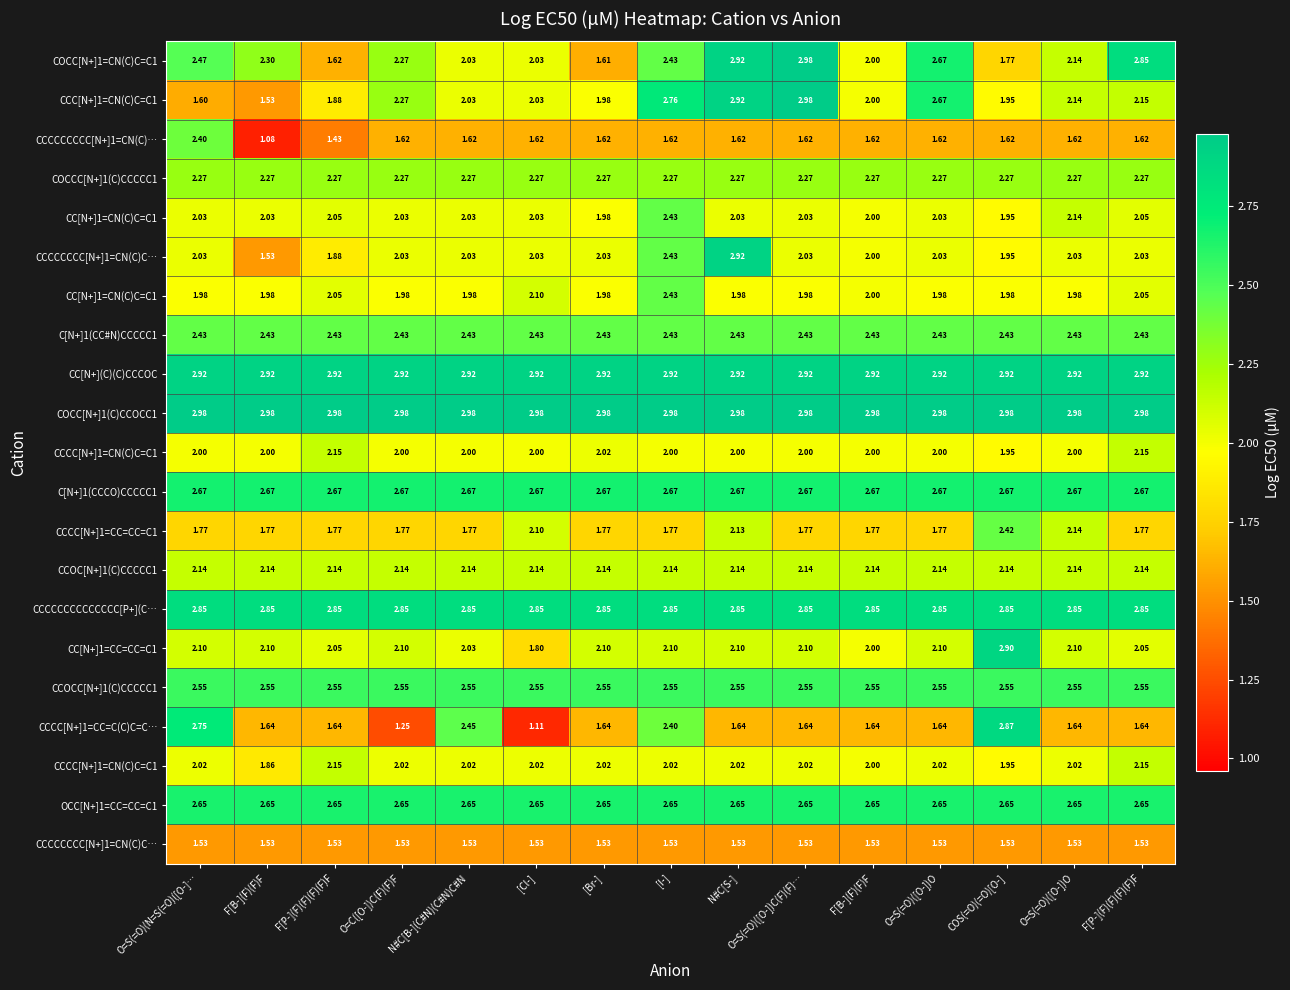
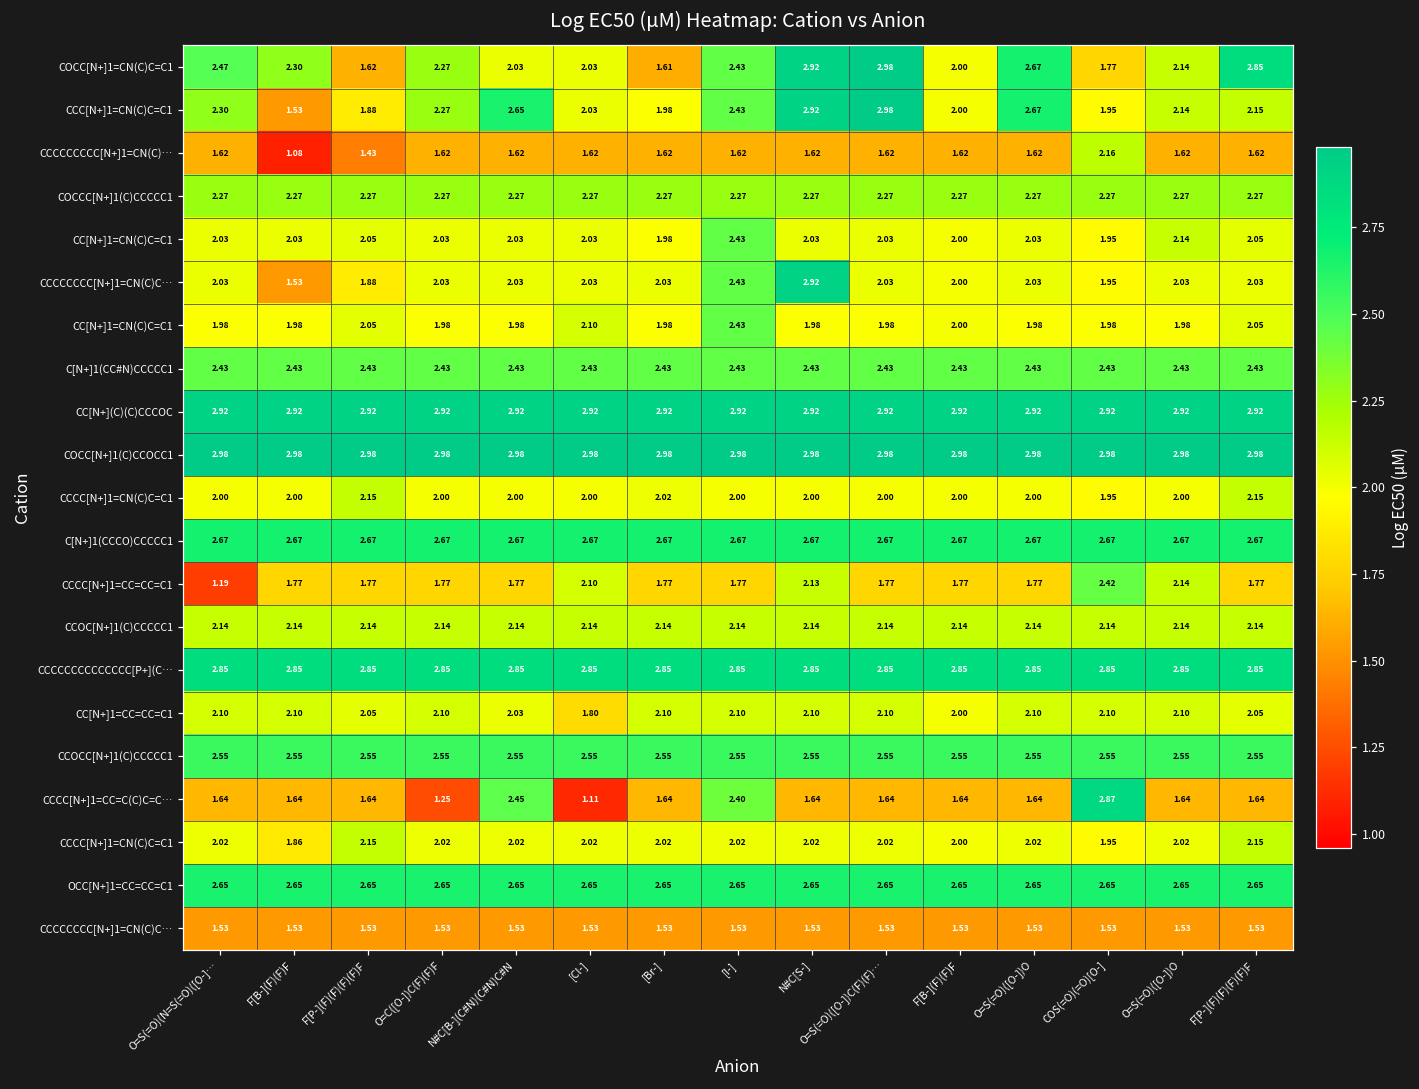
  {
    "COCC[N+]1=CN(C)C=C1": {
      "O=S(=O)(N=S(=O)([O-]…": 2.47,
      "O=C([O-])C(F)(F)F": 2.27,
      "N#C[B-](C#N)(C#N)C#N": 2.03,
      "[Cl-]": 2.03,
      "[Br-]": 1.61,
      "[I-]": 2.43,
      "N#C[S-]": 2.92,
      "O=S(=O)([O-])C(F)(F)…": 2.98,
      "COS(=O)(=O)[O-]": 1.77
    },
    "CCC[N+]1=CN(C)C=C1": {
-     "O=S(=O)(N=S(=O)([O-]…": 1.60,
+     "O=S(=O)(N=S(=O)([O-]…": 2.30,
      "O=C([O-])C(F)(F)F": 2.27,
-     "N#C[B-](C#N)(C#N)C#N": 2.03,
+     "N#C[B-](C#N)(C#N)C#N": 2.65,
      "[Cl-]": 2.03,
      "[Br-]": 1.98,
-     "[I-]": 2.76,
+     "[I-]": 2.43,
      "N#C[S-]": 2.92,
      "O=S(=O)([O-])C(F)(F)…": 2.98,
      "COS(=O)(=O)[O-]": 1.95
    },
    "CCCCCCCCC[N+]1=CN(C)…": {
-     "O=S(=O)(N=S(=O)([O-]…": 2.40,
+     "O=S(=O)(N=S(=O)([O-]…": 1.62,
      "O=C([O-])C(F)(F)F": 1.62,
      "N#C[B-](C#N)(C#N)C#N": 1.62,
      "[Cl-]": 1.62,
      "[Br-]": 1.62,
      "[I-]": 1.62,
      "N#C[S-]": 1.62,
      "O=S(=O)([O-])C(F)(F)…": 1.62,
-     "COS(=O)(=O)[O-]": 1.62
+     "COS(=O)(=O)[O-]": 2.16
    },
    "COCCC[N+]1(C)CCCCC1": {
      "O=S(=O)(N=S(=O)([O-]…": 2.27,
      "O=C([O-])C(F)(F)F": 2.27,
      "N#C[B-](C#N)(C#N)C#N": 2.27,
      "[Cl-]": 2.27,
      "[Br-]": 2.27,
      "[I-]": 2.27,
      "N#C[S-]": 2.27,
      "O=S(=O)([O-])C(F)(F)…": 2.27,
      "COS(=O)(=O)[O-]": 2.27
    },
    "C[N+]1(CC#N)CCCCC1": {
      "O=S(=O)(N=S(=O)([O-]…": 2.43,
      "O=C([O-])C(F)(F)F": 2.43,
      "N#C[B-](C#N)(C#N)C#N": 2.43,
      "[Cl-]": 2.43,
      "[Br-]": 2.43,
      "[I-]": 2.43,
      "N#C[S-]": 2.43,
      "O=S(=O)([O-])C(F)(F)…": 2.43,
      "COS(=O)(=O)[O-]": 2.43
    },
    "CC[N+](C)(C)CCCOC": {
      "O=S(=O)(N=S(=O)([O-]…": 2.92,
      "O=C([O-])C(F)(F)F": 2.92,
      "N#C[B-](C#N)(C#N)C#N": 2.92,
      "[Cl-]": 2.92,
      "[Br-]": 2.92,
      "[I-]": 2.92,
      "N#C[S-]": 2.92,
      "O=S(=O)([O-])C(F)(F)…": 2.92,
      "COS(=O)(=O)[O-]": 2.92
    },
    "COCC[N+]1(C)CCOCC1": {
      "O=S(=O)(N=S(=O)([O-]…": 2.98,
      "O=C([O-])C(F)(F)F": 2.98,
      "N#C[B-](C#N)(C#N)C#N": 2.98,
      "[Cl-]": 2.98,
      "[Br-]": 2.98,
      "[I-]": 2.98,
      "N#C[S-]": 2.98,
      "O=S(=O)([O-])C(F)(F)…": 2.98,
      "COS(=O)(=O)[O-]": 2.98
    },
    "C[N+]1(CCCO)CCCCC1": {
      "O=S(=O)(N=S(=O)([O-]…": 2.67,
      "O=C([O-])C(F)(F)F": 2.67,
      "N#C[B-](C#N)(C#N)C#N": 2.67,
      "[Cl-]": 2.67,
      "[Br-]": 2.67,
      "[I-]": 2.67,
      "N#C[S-]": 2.67,
      "O=S(=O)([O-])C(F)(F)…": 2.67,
      "COS(=O)(=O)[O-]": 2.67
    },
    "CCCC[N+]1=CC=CC=C1": {
-     "O=S(=O)(N=S(=O)([O-]…": 1.77,
+     "O=S(=O)(N=S(=O)([O-]…": 1.19,
      "O=C([O-])C(F)(F)F": 1.77,
      "N#C[B-](C#N)(C#N)C#N": 1.77,
      "[Cl-]": 2.10,
      "[Br-]": 1.77,
      "[I-]": 1.77,
      "N#C[S-]": 2.13,
      "O=S(=O)([O-])C(F)(F)…": 1.77,
      "COS(=O)(=O)[O-]": 2.42
    },
    "CCOC[N+]1(C)CCCCC1": {
      "O=S(=O)(N=S(=O)([O-]…": 2.14,
      "O=C([O-])C(F)(F)F": 2.14,
      "N#C[B-](C#N)(C#N)C#N": 2.14,
      "[Cl-]": 2.14,
      "[Br-]": 2.14,
      "[I-]": 2.14,
      "N#C[S-]": 2.14,
      "O=S(=O)([O-])C(F)(F)…": 2.14,
      "COS(=O)(=O)[O-]": 2.14
    },
    "CCCCCCCCCCCCCC[P+](C…": {
      "O=S(=O)(N=S(=O)([O-]…": 2.85,
      "O=C([O-])C(F)(F)F": 2.85,
      "N#C[B-](C#N)(C#N)C#N": 2.85,
      "[Cl-]": 2.85,
      "[Br-]": 2.85,
      "[I-]": 2.85,
      "N#C[S-]": 2.85,
      "O=S(=O)([O-])C(F)(F)…": 2.85,
      "COS(=O)(=O)[O-]": 2.85
    },
    "CC[N+]1=CC=CC=C1": {
      "O=S(=O)(N=S(=O)([O-]…": 2.10,
      "O=C([O-])C(F)(F)F": 2.10,
      "N#C[B-](C#N)(C#N)C#N": 2.03,
      "[Cl-]": 1.80,
      "[Br-]": 2.10,
      "[I-]": 2.10,
      "N#C[S-]": 2.10,
      "O=S(=O)([O-])C(F)(F)…": 2.10,
-     "COS(=O)(=O)[O-]": 2.90
+     "COS(=O)(=O)[O-]": 2.10
    },
    "CCOCC[N+]1(C)CCCCC1": {
      "O=S(=O)(N=S(=O)([O-]…": 2.55,
      "O=C([O-])C(F)(F)F": 2.55,
      "N#C[B-](C#N)(C#N)C#N": 2.55,
      "[Cl-]": 2.55,
      "[Br-]": 2.55,
      "[I-]": 2.55,
      "N#C[S-]": 2.55,
      "O=S(=O)([O-])C(F)(F)…": 2.55,
      "COS(=O)(=O)[O-]": 2.55
    },
    "CCCC[N+]1=CC=C(C)C=C…": {
-     "O=S(=O)(N=S(=O)([O-]…": 2.75,
+     "O=S(=O)(N=S(=O)([O-]…": 1.64,
      "O=C([O-])C(F)(F)F": 1.25,
      "N#C[B-](C#N)(C#N)C#N": 2.45,
      "[Cl-]": 1.11,
      "[Br-]": 1.64,
      "[I-]": 2.40,
      "N#C[S-]": 1.64,
      "O=S(=O)([O-])C(F)(F)…": 1.64,
      "COS(=O)(=O)[O-]": 2.87
    },
    "OCC[N+]1=CC=CC=C1": {
      "O=S(=O)(N=S(=O)([O-]…": 2.65,
      "O=C([O-])C(F)(F)F": 2.65,
      "N#C[B-](C#N)(C#N)C#N": 2.65,
      "[Cl-]": 2.65,
      "[Br-]": 2.65,
      "[I-]": 2.65,
      "N#C[S-]": 2.65,
      "O=S(=O)([O-])C(F)(F)…": 2.65,
      "COS(=O)(=O)[O-]": 2.65
    }
  }
